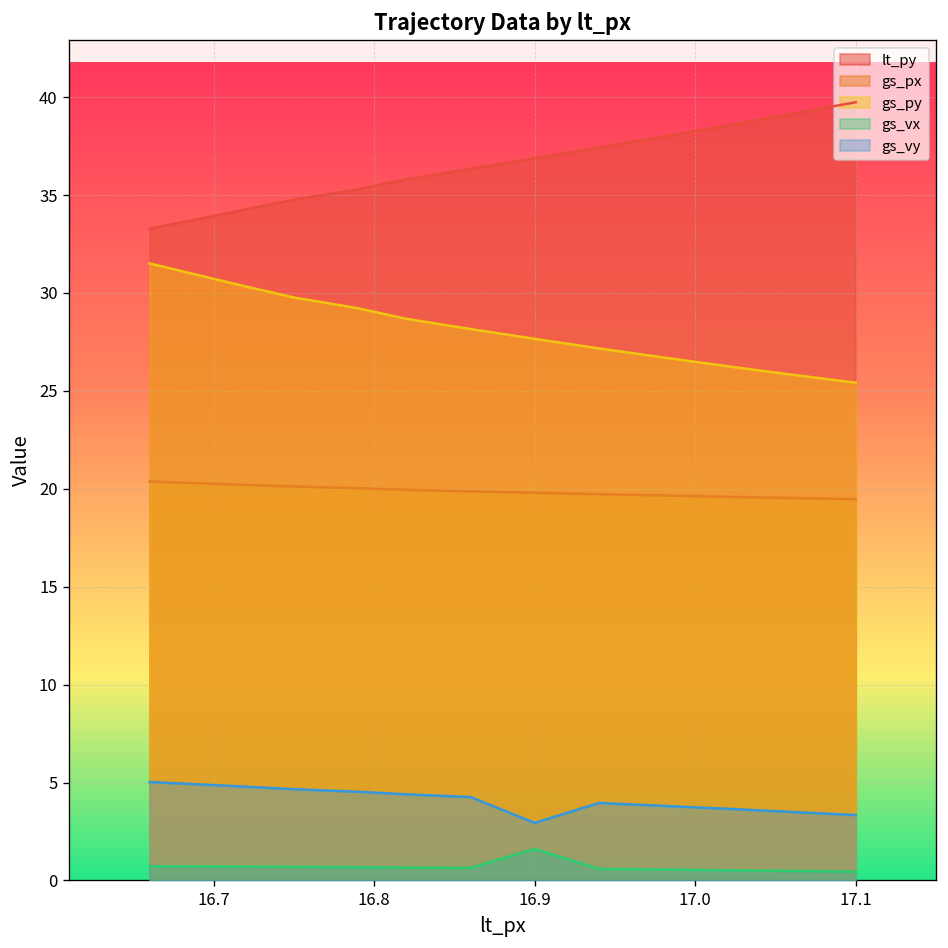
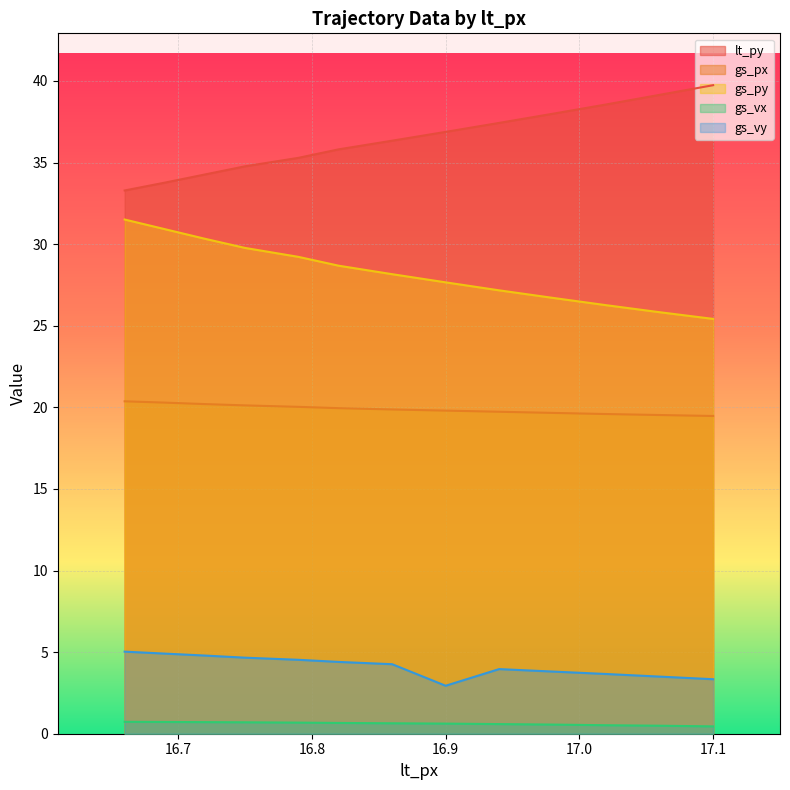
  {
    "gs_vx": {
-     "16.9": 1.6,
+     "16.9": 0.6,
      "17.1": 0.5
    },
    "gs_vy": {
      "16.9": 2.9,
      "17.1": 3.3
    }
  }
